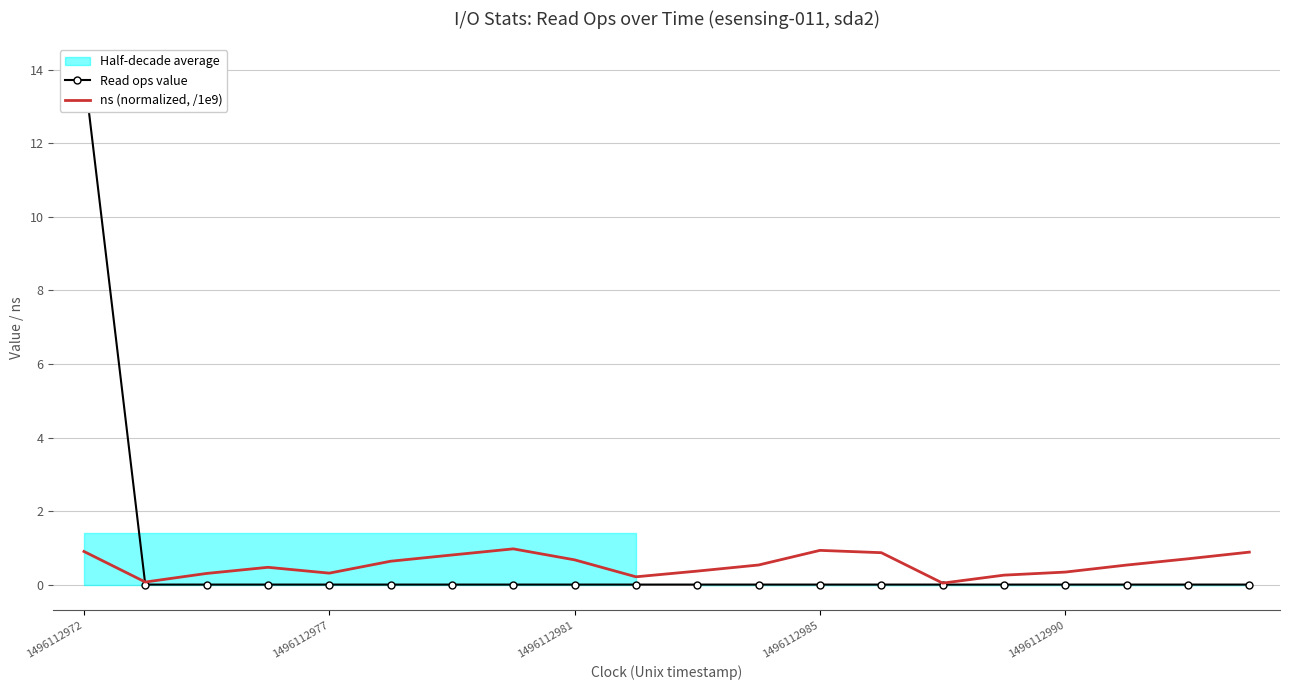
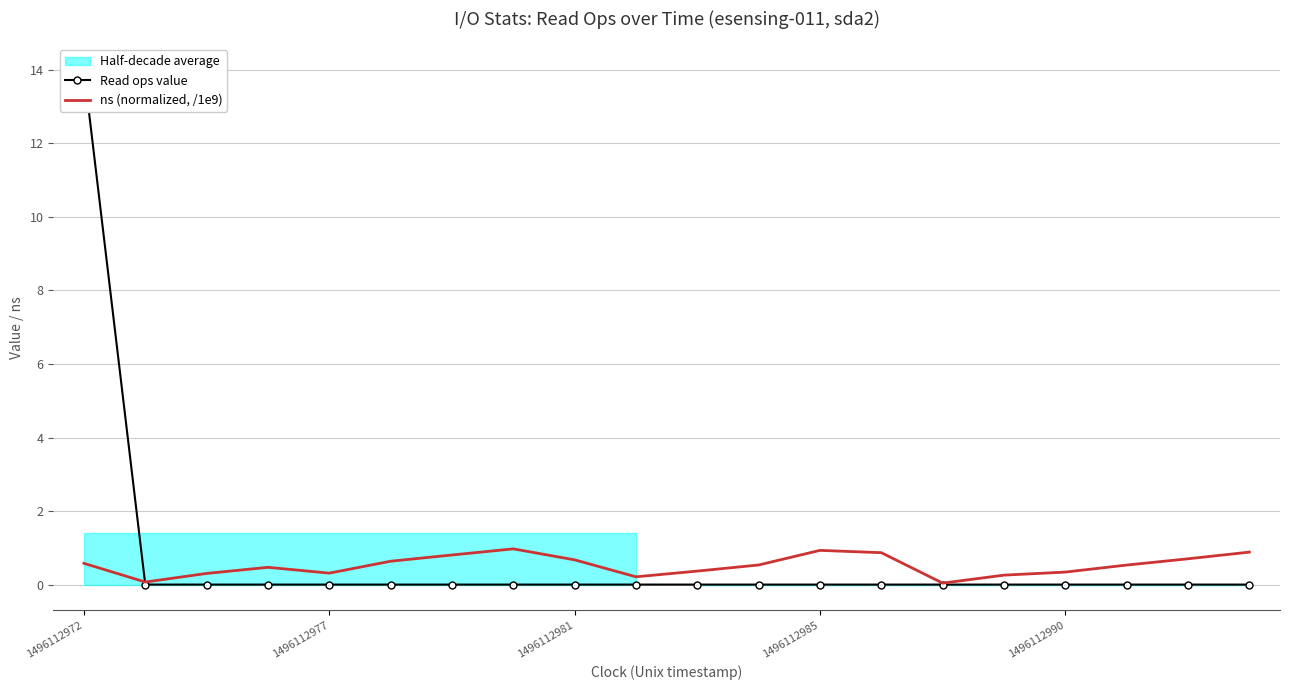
  {
    "Read ops value": {
      "1496112977": 0.0,
      "1496112981": 0.0
    },
    "ns (normalized, /1e9)": {
-     "1496112972": 0.9,
+     "1496112972": 0.6,
      "1496112977": 0.3,
      "1496112981": 0.7,
      "1496112985": 0.9,
      "1496112990": 0.3
    }
  }
